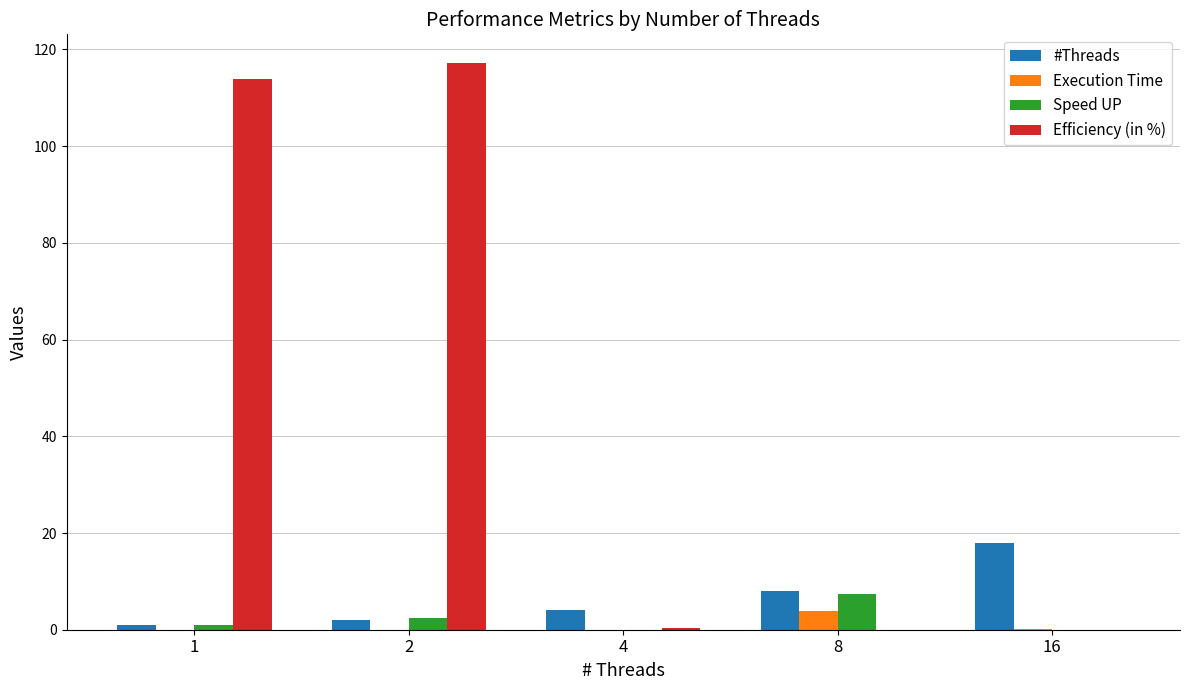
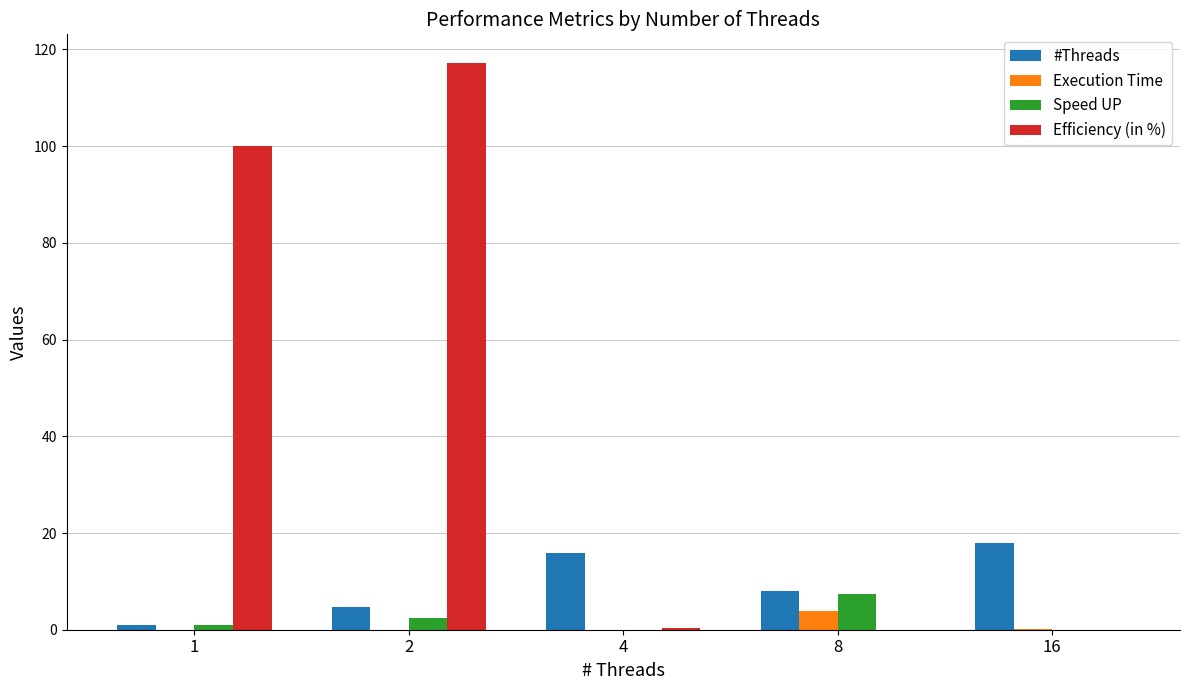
  {
    "#Threads": {
      "1": 1,
-     "2": 2,
-     "4": 4,
+     "2": 5,
+     "4": 16,
      "8": 8,
      "16": 18
    },
    "Execution Time": {
      "8": 4
    },
    "Speed UP": {
      "1": 1,
      "2": 2,
      "8": 7
    },
    "Efficiency (in %)": {
-     "1": 114,
+     "1": 100,
      "2": 117
    }
  }
